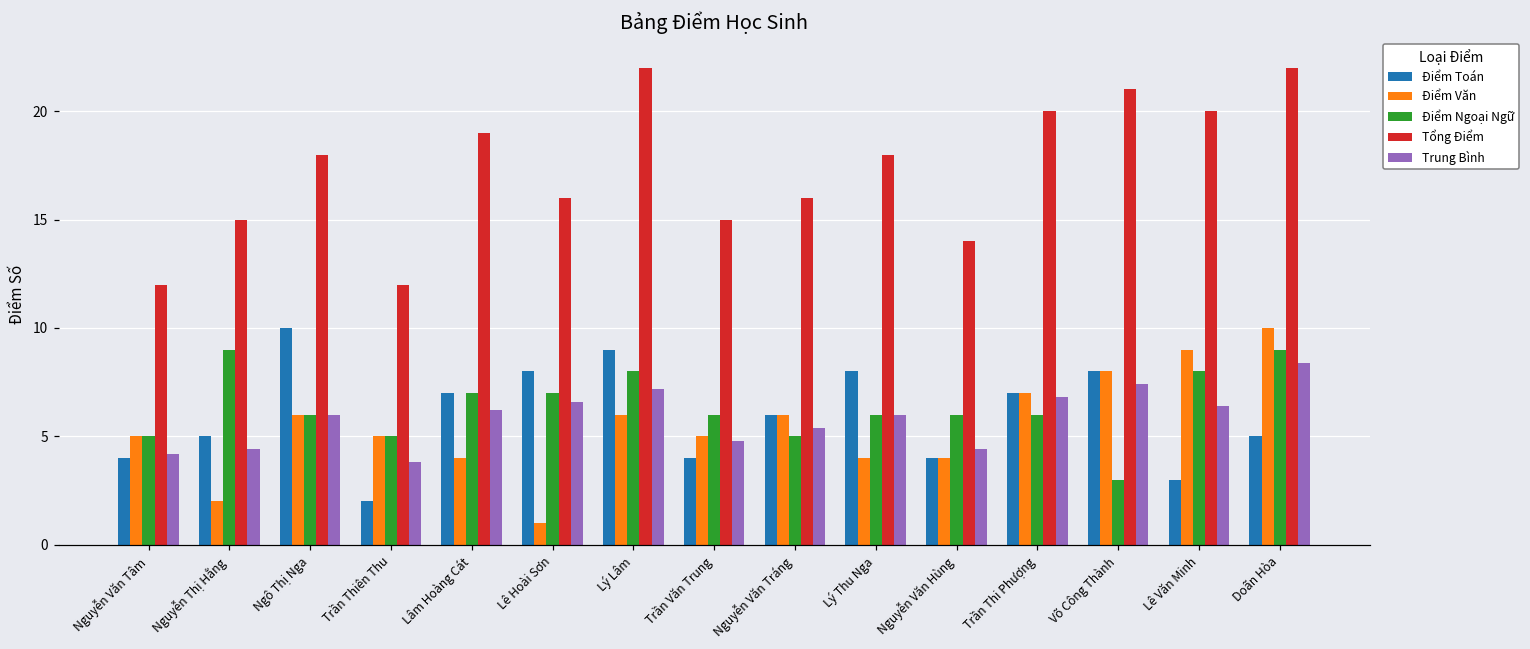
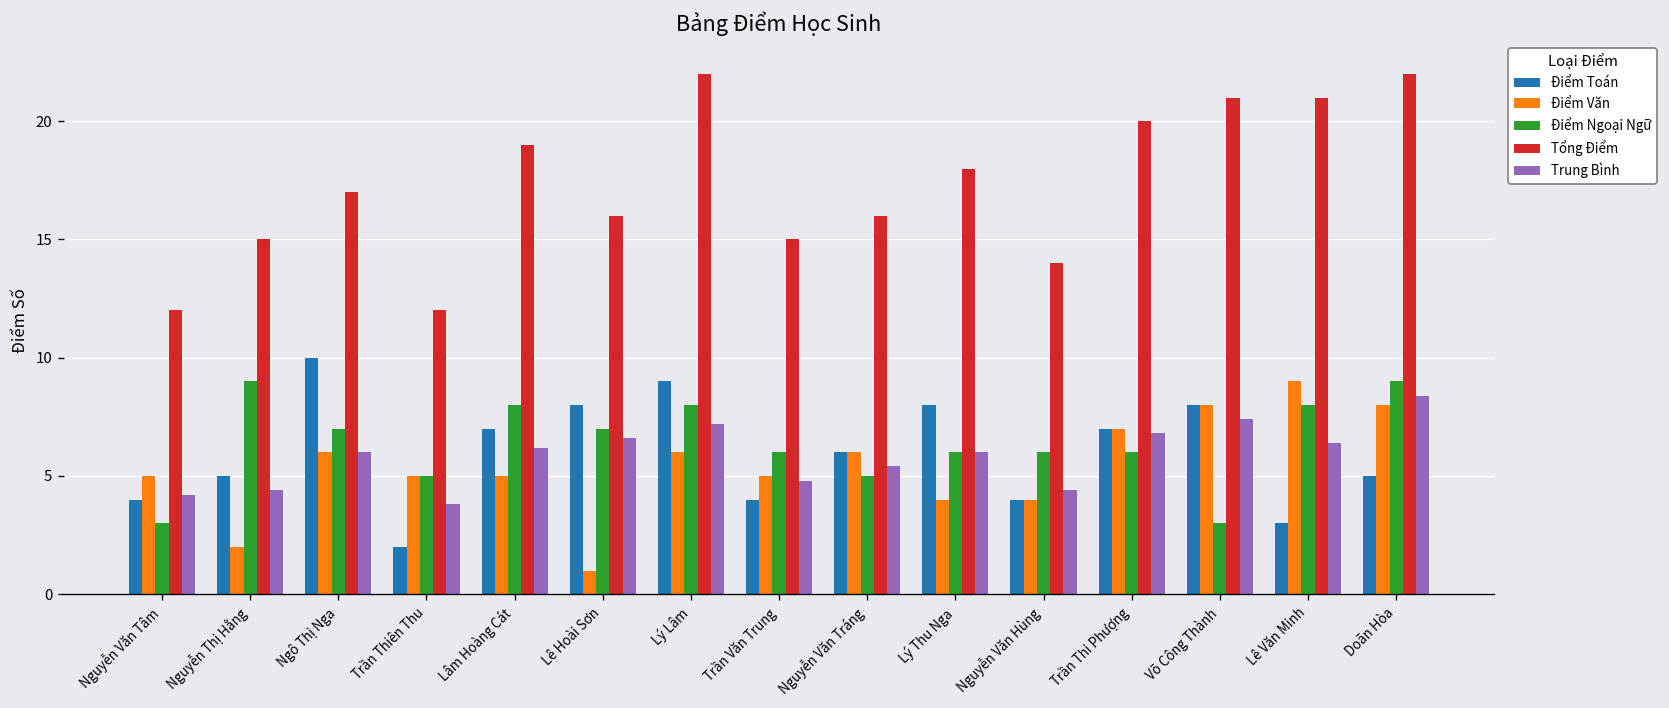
  {
    "Điểm Toán": {
      "Nguyễn Văn Tâm": 4,
      "Nguyễn Thị Hằng": 5,
      "Ngô Thị Nga": 10,
      "Trần Thiên Thu": 2,
      "Lâm Hoàng Cát": 7,
      "Lê Hoài Sơn": 8,
      "Lý Lâm": 9,
      "Trần Văn Trung": 4,
      "Nguyễn Văn Tráng": 6,
      "Lý Thu Nga": 8,
      "Nguyễn Văn Hùng": 4,
      "Trần Thi Phượng": 7,
      "Võ Công Thành": 8,
      "Lê Văn Minh": 3,
      "Doãn Hòa": 5
    },
    "Điểm Văn": {
      "Nguyễn Văn Tâm": 5,
      "Nguyễn Thị Hằng": 2,
      "Ngô Thị Nga": 6,
      "Trần Thiên Thu": 5,
-     "Lâm Hoàng Cát": 4,
+     "Lâm Hoàng Cát": 5,
      "Lê Hoài Sơn": 1,
      "Lý Lâm": 6,
      "Trần Văn Trung": 5,
      "Nguyễn Văn Tráng": 6,
      "Lý Thu Nga": 4,
      "Nguyễn Văn Hùng": 4,
      "Trần Thi Phượng": 7,
      "Võ Công Thành": 8,
      "Lê Văn Minh": 9,
-     "Doãn Hòa": 10
+     "Doãn Hòa": 8
    },
    "Điểm Ngoại Ngữ": {
-     "Nguyễn Văn Tâm": 5,
+     "Nguyễn Văn Tâm": 3,
      "Nguyễn Thị Hằng": 9,
-     "Ngô Thị Nga": 6,
+     "Ngô Thị Nga": 7,
      "Trần Thiên Thu": 5,
-     "Lâm Hoàng Cát": 7,
+     "Lâm Hoàng Cát": 8,
      "Lê Hoài Sơn": 7,
      "Lý Lâm": 8,
      "Trần Văn Trung": 6,
      "Nguyễn Văn Tráng": 5,
      "Lý Thu Nga": 6,
      "Nguyễn Văn Hùng": 6,
      "Trần Thi Phượng": 6,
      "Võ Công Thành": 3,
      "Lê Văn Minh": 8,
      "Doãn Hòa": 9
    },
    "Tổng Điểm": {
      "Nguyễn Văn Tâm": 12,
      "Nguyễn Thị Hằng": 15,
-     "Ngô Thị Nga": 18,
+     "Ngô Thị Nga": 17,
      "Trần Thiên Thu": 12,
      "Lâm Hoàng Cát": 19,
      "Lê Hoài Sơn": 16,
      "Lý Lâm": 22,
      "Trần Văn Trung": 15,
      "Nguyễn Văn Tráng": 16,
      "Lý Thu Nga": 18,
      "Nguyễn Văn Hùng": 14,
      "Trần Thi Phượng": 20,
      "Võ Công Thành": 21,
-     "Lê Văn Minh": 20,
+     "Lê Văn Minh": 21,
      "Doãn Hòa": 22
    },
    "Trung Bình": {
      "Nguyễn Văn Tâm": 4.2,
      "Nguyễn Thị Hằng": 4.4,
      "Ngô Thị Nga": 6,
      "Trần Thiên Thu": 3.8,
      "Lâm Hoàng Cát": 6.2,
      "Lê Hoài Sơn": 6.6,
      "Lý Lâm": 7.2,
      "Trần Văn Trung": 4.8,
      "Nguyễn Văn Tráng": 5.4,
      "Lý Thu Nga": 6,
      "Nguyễn Văn Hùng": 4.4,
      "Trần Thi Phượng": 6.8,
      "Võ Công Thành": 7.4,
      "Lê Văn Minh": 6.4,
      "Doãn Hòa": 8.4
    }
  }
